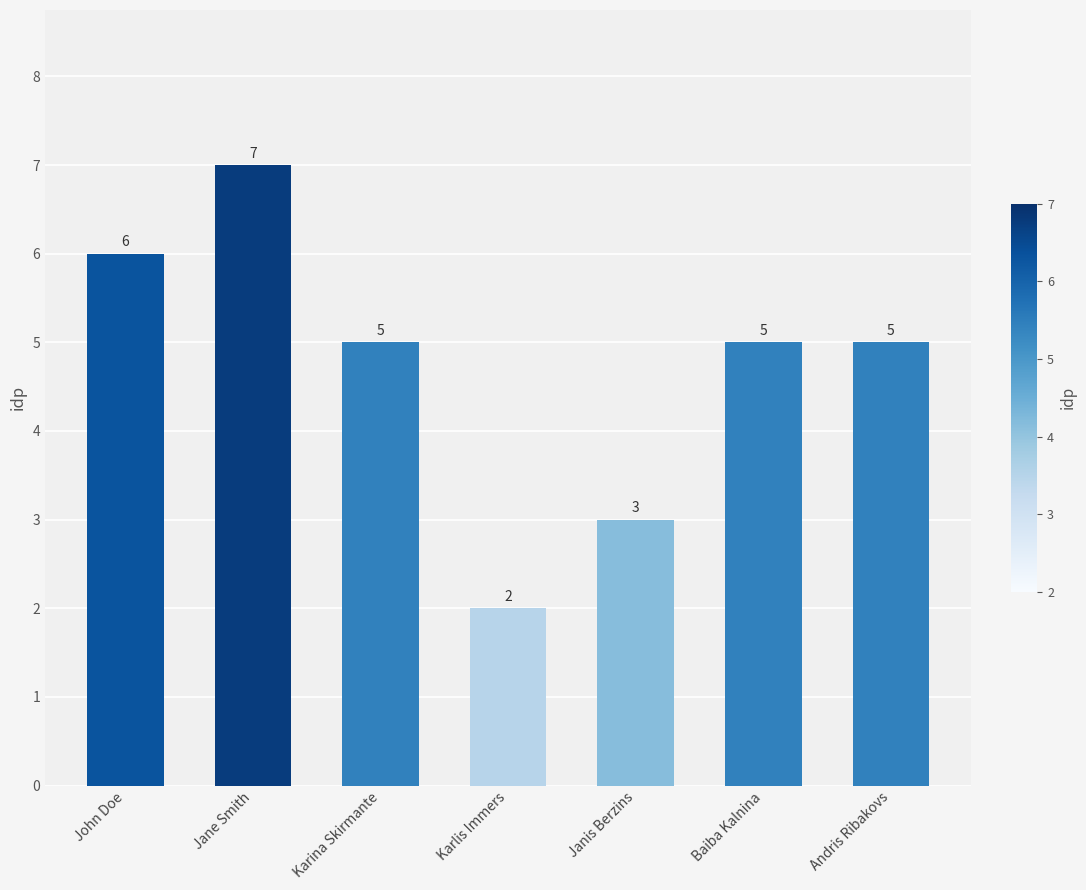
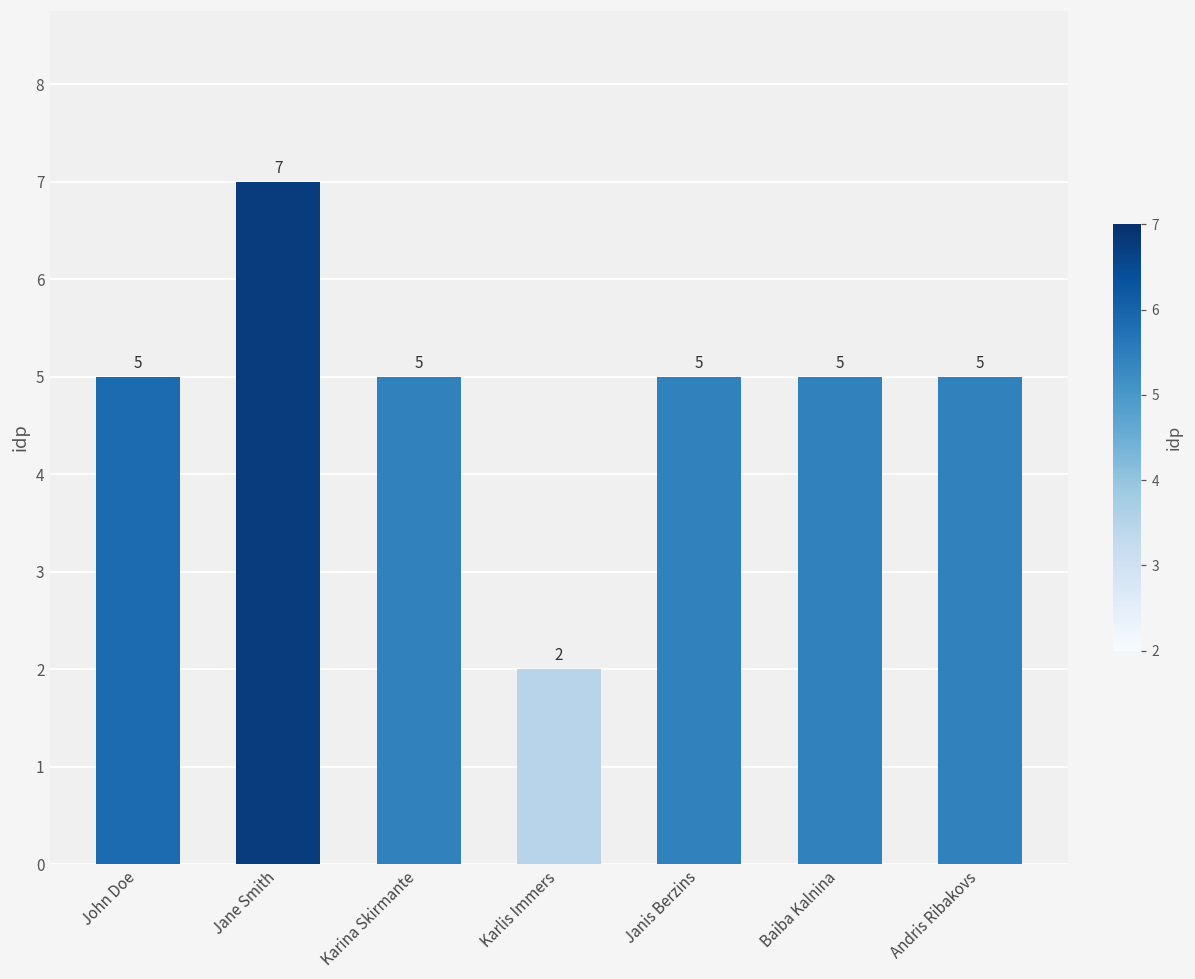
  {
-   "John Doe": 6,
+   "John Doe": 5,
    "Jane Smith": 7,
    "Karina Skirmante": 5,
    "Karlis Immers": 2,
-   "Janis Berzins": 3,
+   "Janis Berzins": 5,
    "Baiba Kalnina": 5,
    "Andris Ribakovs": 5
  }
